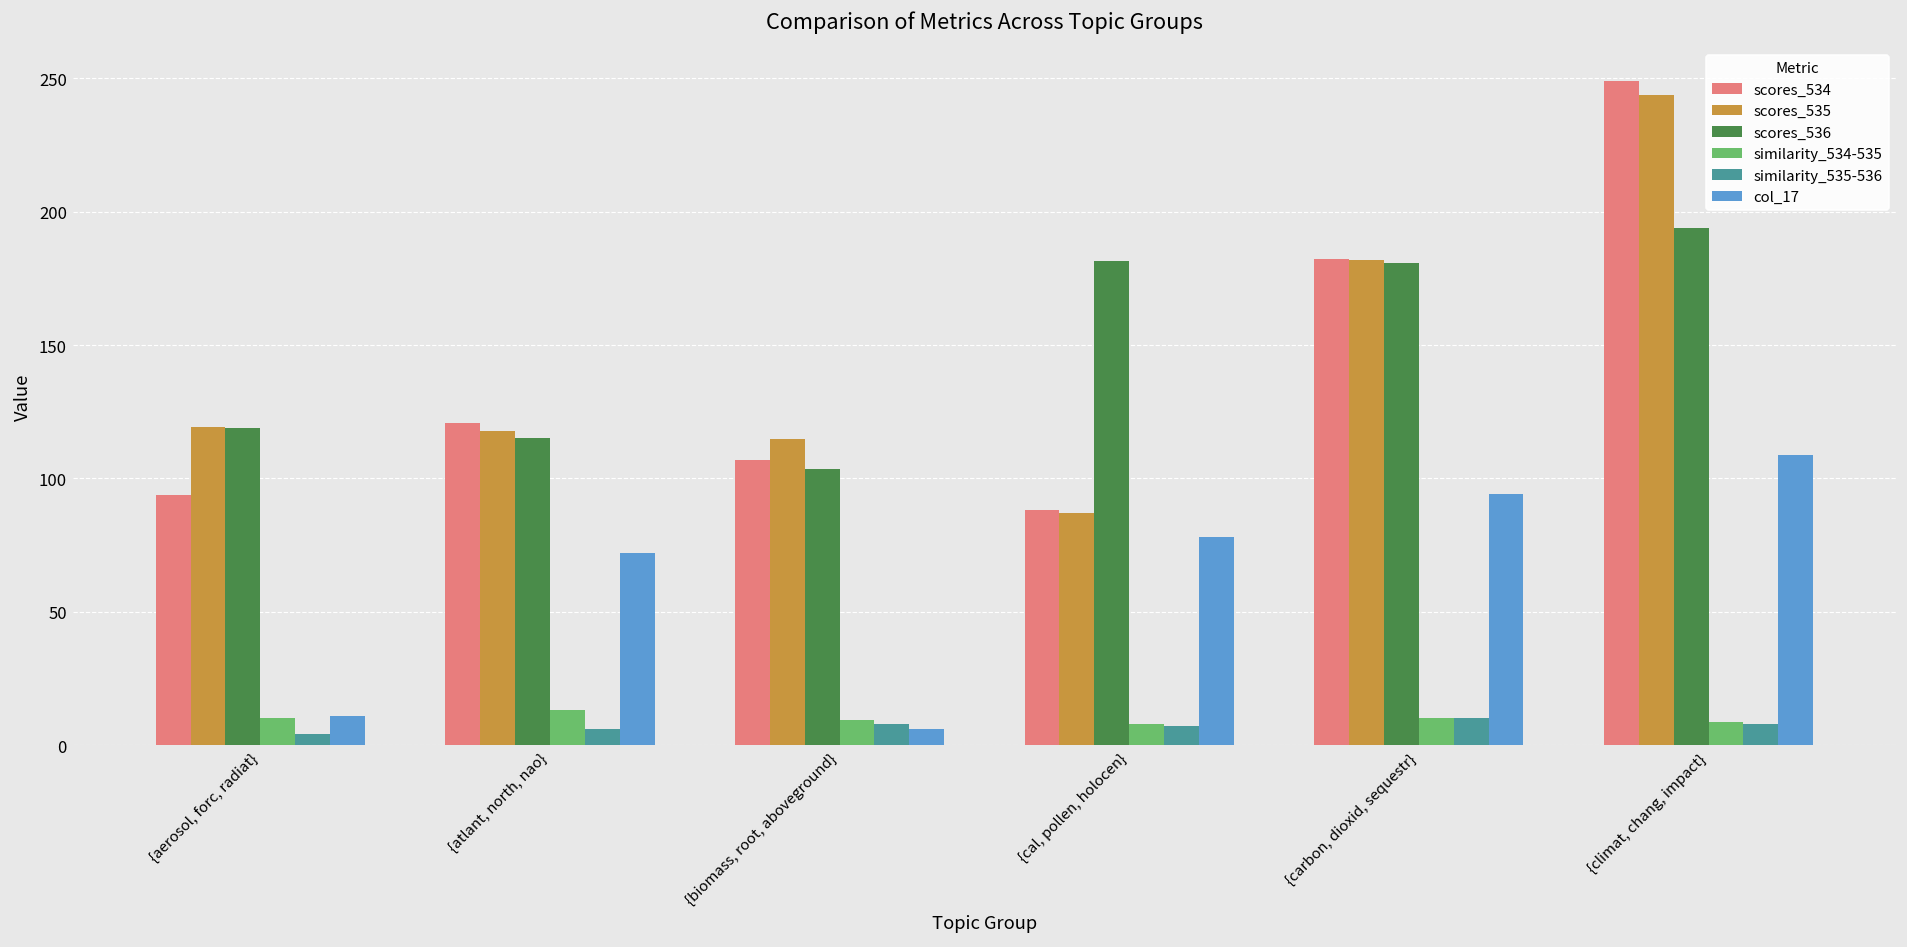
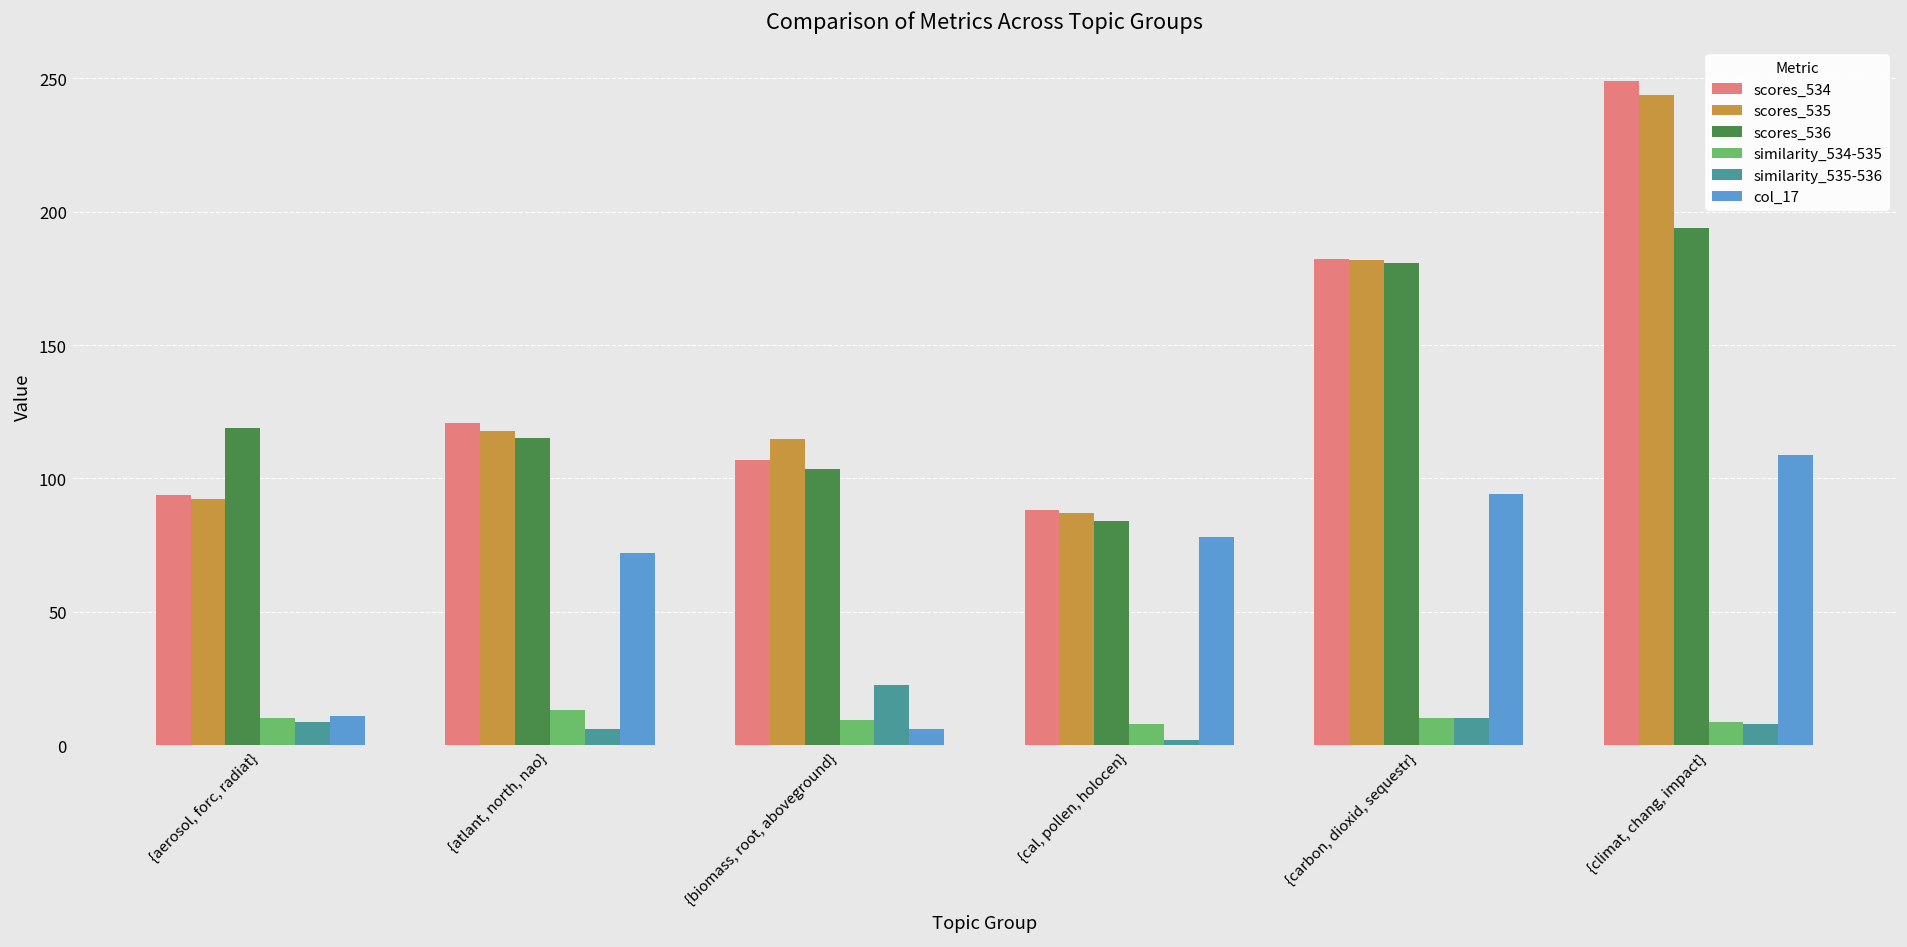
  {
    "scores_534": {
      "{aerosol, forc, radiat}": 94,
      "{atlant, north, nao}": 121,
      "{biomass, root, aboveground}": 107,
      "{cal, pollen, holocen}": 88,
      "{carbon, dioxid, sequestr}": 182,
      "{climat, chang, impact}": 249
    },
    "scores_535": {
-     "{aerosol, forc, radiat}": 119,
+     "{aerosol, forc, radiat}": 92,
      "{atlant, north, nao}": 118,
      "{biomass, root, aboveground}": 115,
      "{cal, pollen, holocen}": 87,
      "{carbon, dioxid, sequestr}": 182,
      "{climat, chang, impact}": 244
    },
    "scores_536": {
      "{aerosol, forc, radiat}": 119,
      "{atlant, north, nao}": 115,
      "{biomass, root, aboveground}": 104,
-     "{cal, pollen, holocen}": 182,
+     "{cal, pollen, holocen}": 84,
      "{carbon, dioxid, sequestr}": 181,
      "{climat, chang, impact}": 194
    },
    "similarity_534-535": {
      "{aerosol, forc, radiat}": 10,
      "{atlant, north, nao}": 13,
      "{biomass, root, aboveground}": 9,
      "{cal, pollen, holocen}": 8,
      "{carbon, dioxid, sequestr}": 10,
      "{climat, chang, impact}": 9
    },
    "similarity_535-536": {
-     "{aerosol, forc, radiat}": 4,
+     "{aerosol, forc, radiat}": 9,
      "{atlant, north, nao}": 6,
-     "{biomass, root, aboveground}": 8,
-     "{cal, pollen, holocen}": 7,
+     "{biomass, root, aboveground}": 22,
+     "{cal, pollen, holocen}": 2,
      "{carbon, dioxid, sequestr}": 10,
      "{climat, chang, impact}": 8
    },
    "col_17": {
      "{aerosol, forc, radiat}": 11,
      "{atlant, north, nao}": 72,
      "{biomass, root, aboveground}": 6,
      "{cal, pollen, holocen}": 78,
      "{carbon, dioxid, sequestr}": 94,
      "{climat, chang, impact}": 109
    }
  }
